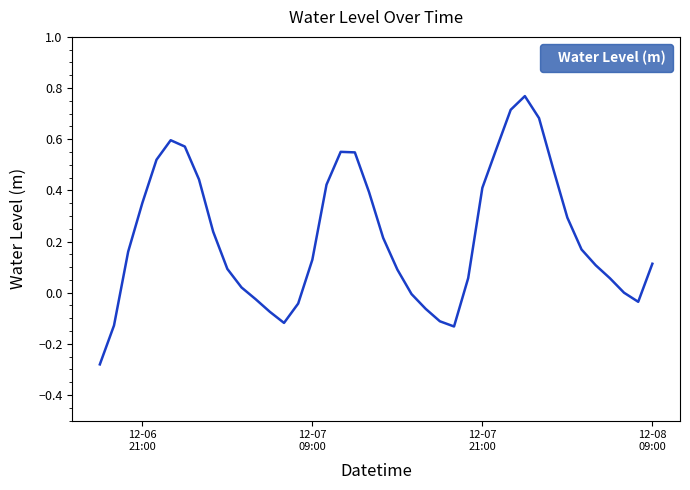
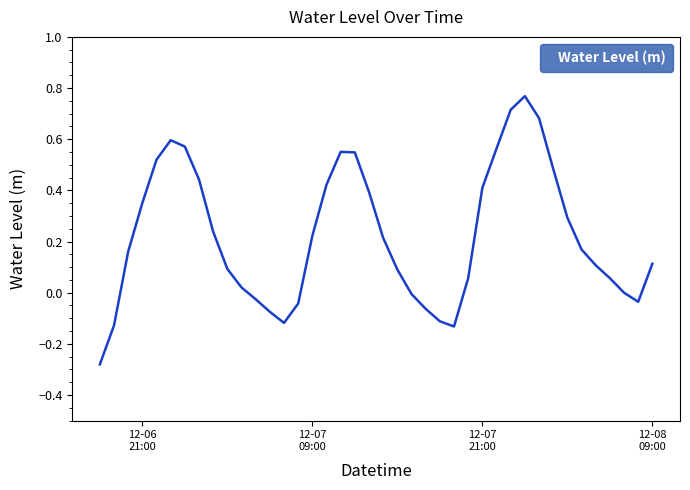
  {
    "12-06 21:00": 0.35,
-   "12-07 09:00": 0.13,
+   "12-07 09:00": 0.22,
    "12-07 21:00": 0.41,
    "12-08 09:00": 0.11
  }
